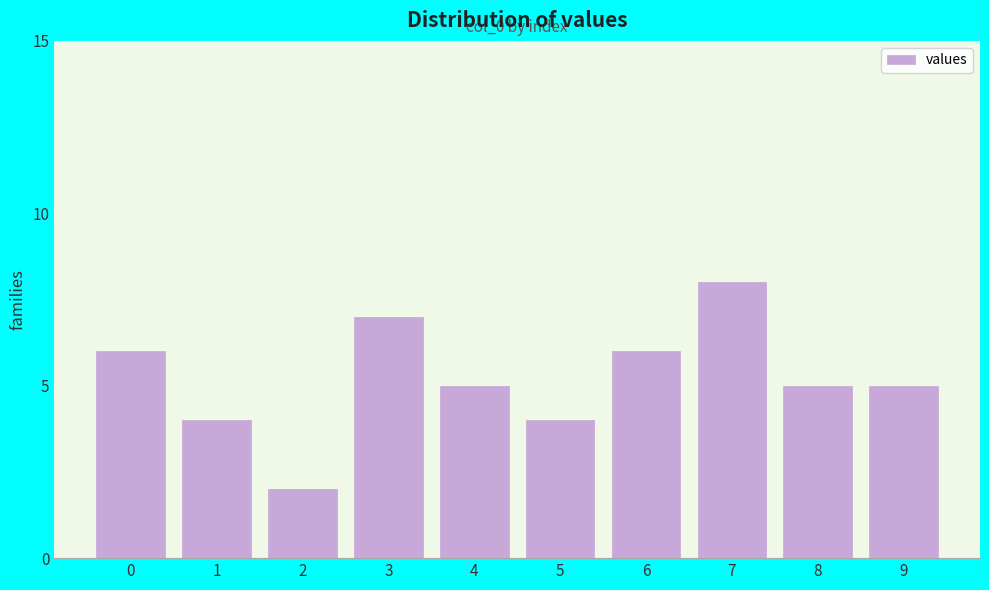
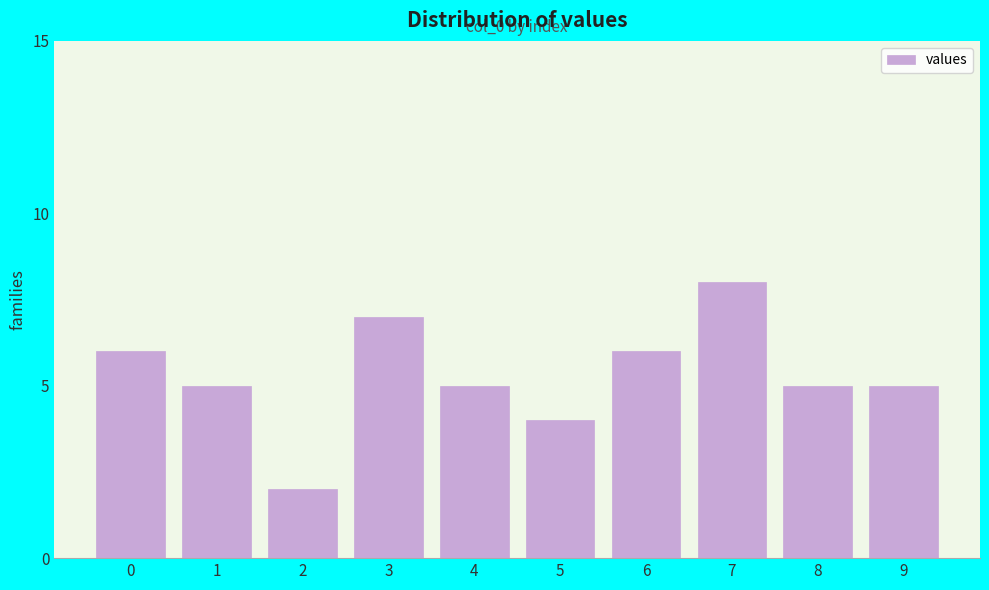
  {
    "0": 6,
-   "1": 4,
+   "1": 5,
    "2": 2,
    "3": 7,
    "4": 5,
    "5": 4,
    "6": 6,
    "7": 8,
    "8": 5,
    "9": 5
  }
